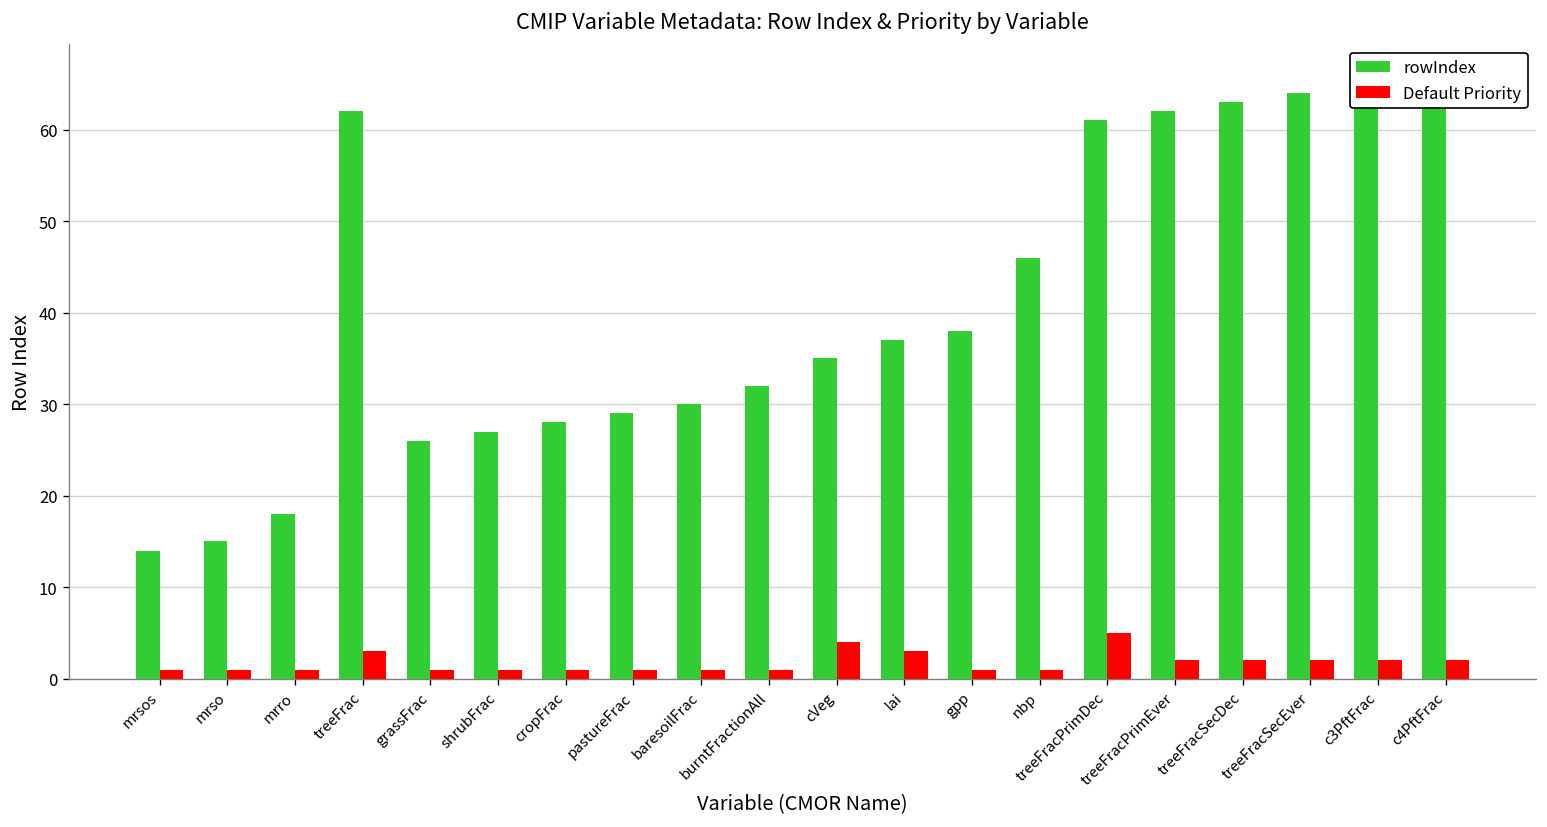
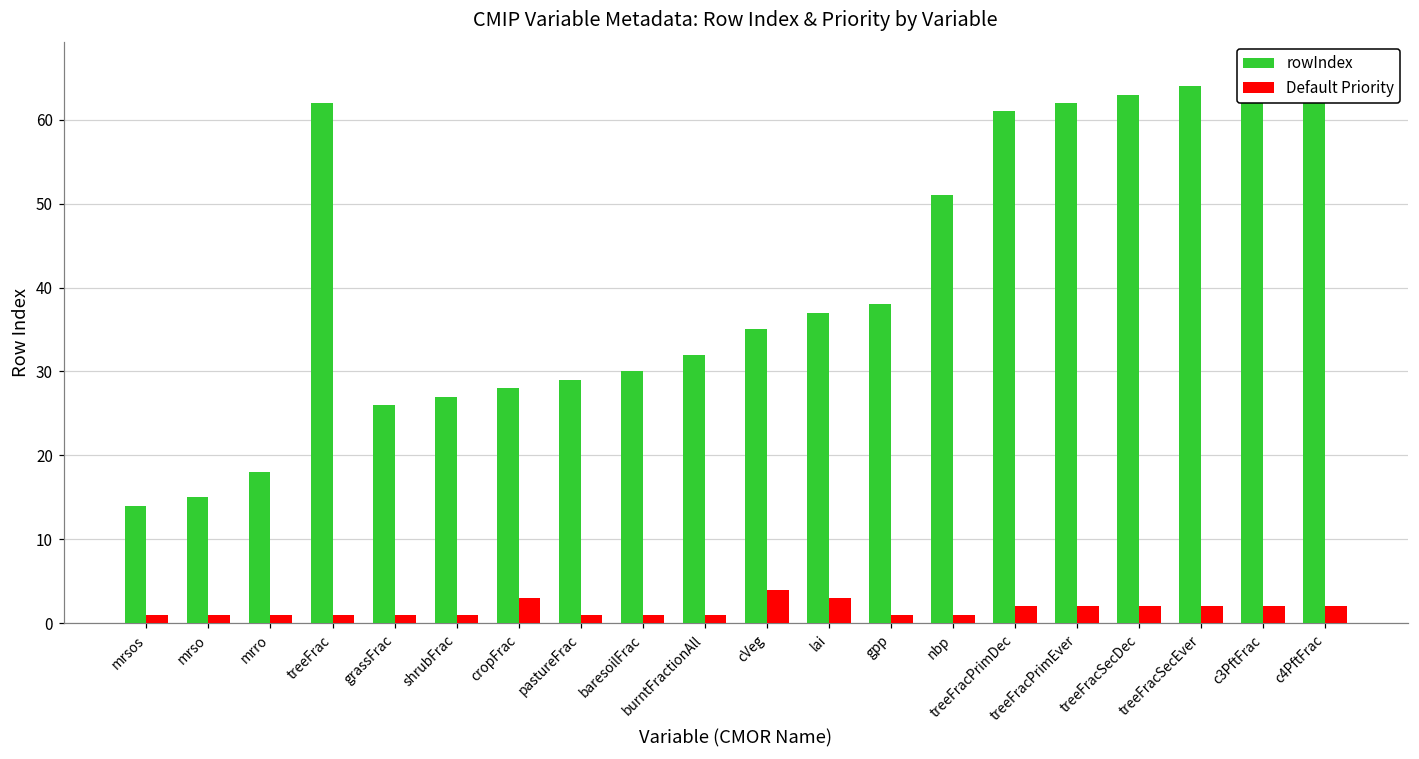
  {
    "rowIndex": {
      "mrsos": 14,
      "mrso": 15,
      "mrro": 18,
      "treeFrac": 62,
      "grassFrac": 26,
      "shrubFrac": 27,
      "cropFrac": 28,
      "pastureFrac": 29,
      "baresoilFrac": 30,
      "burntFractionAll": 32,
      "cVeg": 35,
      "lai": 37,
      "gpp": 38,
-     "nbp": 46,
+     "nbp": 51,
      "treeFracPrimDec": 61,
      "treeFracPrimEver": 62,
      "treeFracSecDec": 63,
      "treeFracSecEver": 64
    },
    "Default Priority": {
      "mrsos": 1,
      "mrso": 1,
      "mrro": 1,
-     "treeFrac": 3,
+     "treeFrac": 1,
      "grassFrac": 1,
      "shrubFrac": 1,
-     "cropFrac": 1,
+     "cropFrac": 3,
      "pastureFrac": 1,
      "baresoilFrac": 1,
      "burntFractionAll": 1,
      "cVeg": 4,
      "lai": 3,
      "gpp": 1,
      "nbp": 1,
-     "treeFracPrimDec": 5,
+     "treeFracPrimDec": 2,
      "treeFracPrimEver": 2,
      "treeFracSecDec": 2,
      "treeFracSecEver": 2,
      "c3PftFrac": 2,
      "c4PftFrac": 2
    }
  }
